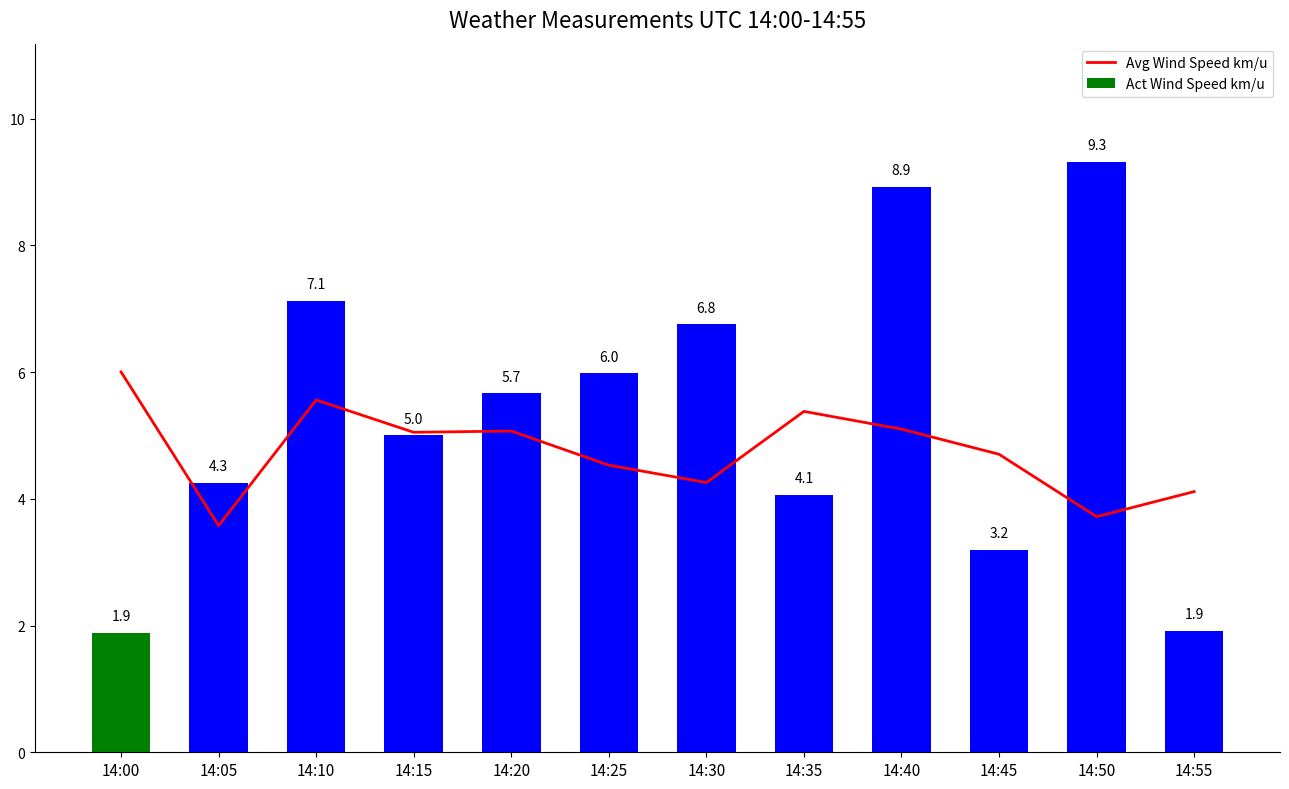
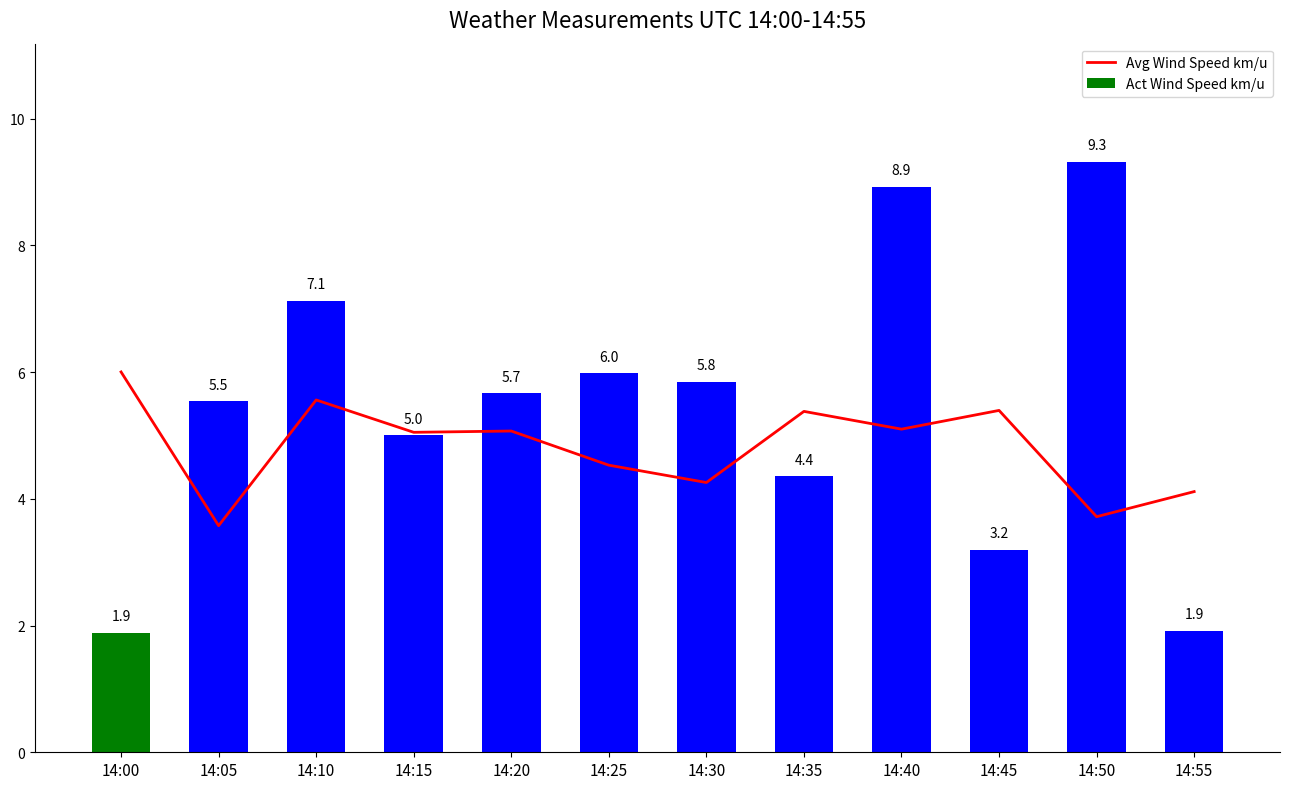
  {
    "Avg Wind Speed km/u": {
      "14:00": 6.0,
      "14:05": 3.6,
      "14:10": 5.6,
      "14:20": 5.1,
      "14:25": 4.5,
      "14:30": 4.3,
      "14:35": 5.4,
      "14:40": 5.1,
-     "14:45": 4.7,
+     "14:45": 5.4,
      "14:50": 3.7,
      "14:55": 4.1
    },
    "Act Wind Speed km/u": {
      "14:00": 1.9,
-     "14:05": 4.3,
+     "14:05": 5.5,
      "14:10": 7.1,
      "14:20": 5.7,
      "14:25": 6.0,
-     "14:30": 6.8,
-     "14:35": 4.1,
+     "14:30": 5.8,
+     "14:35": 4.4,
      "14:40": 8.9,
      "14:45": 3.2,
      "14:50": 9.3,
      "14:55": 1.9
    }
  }
